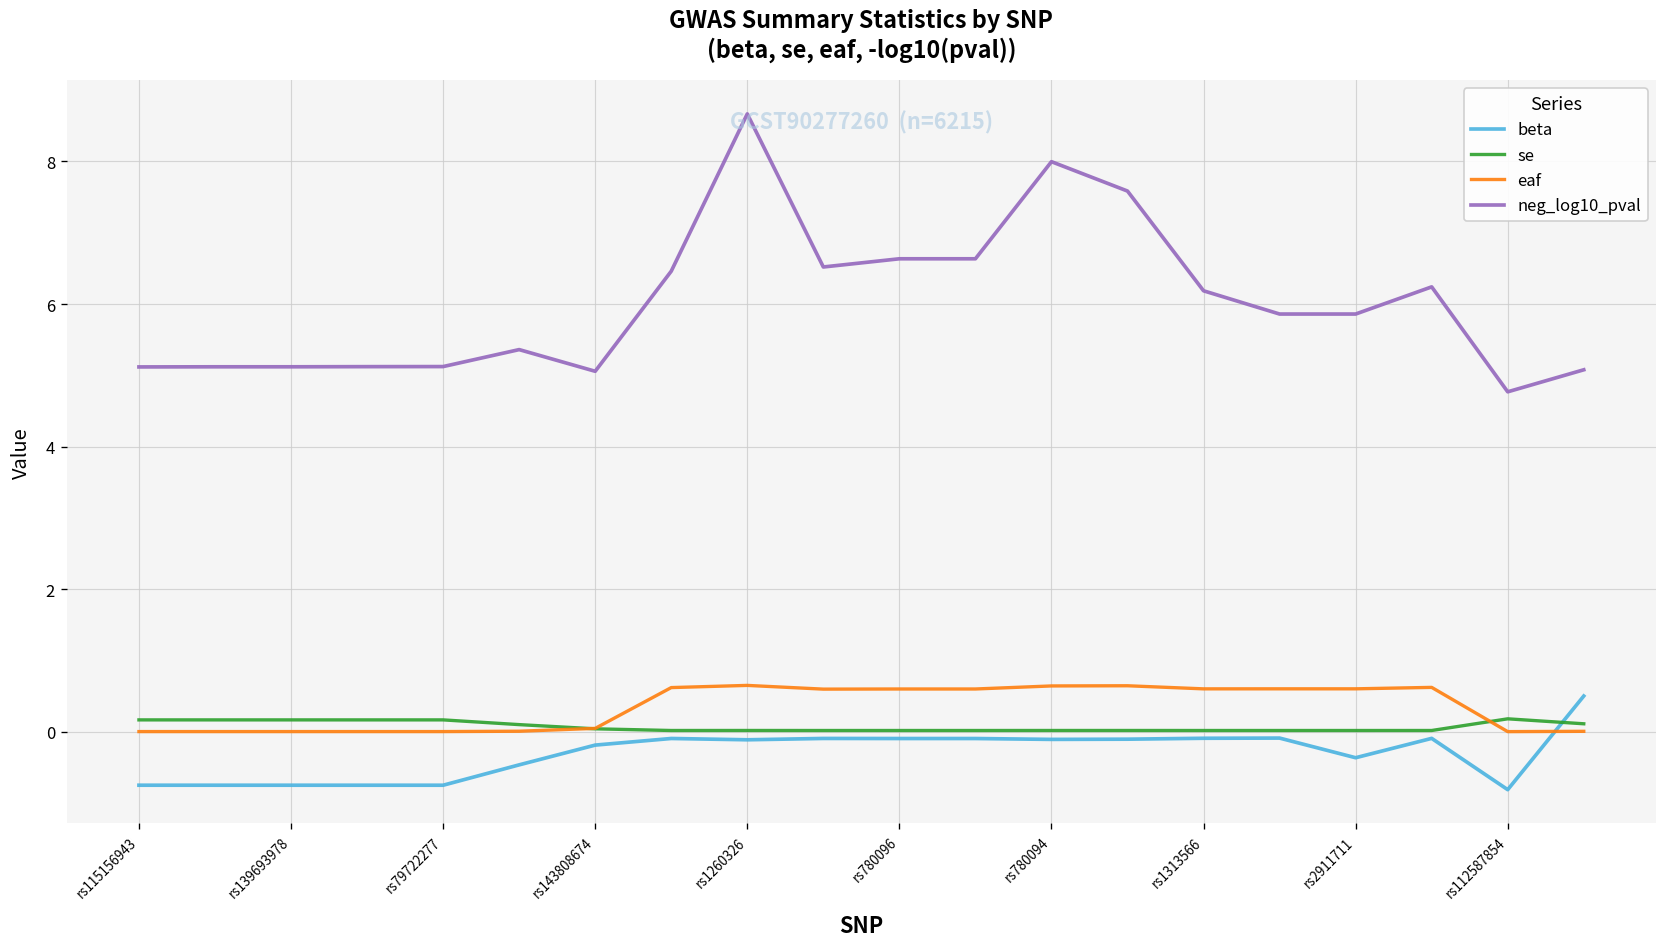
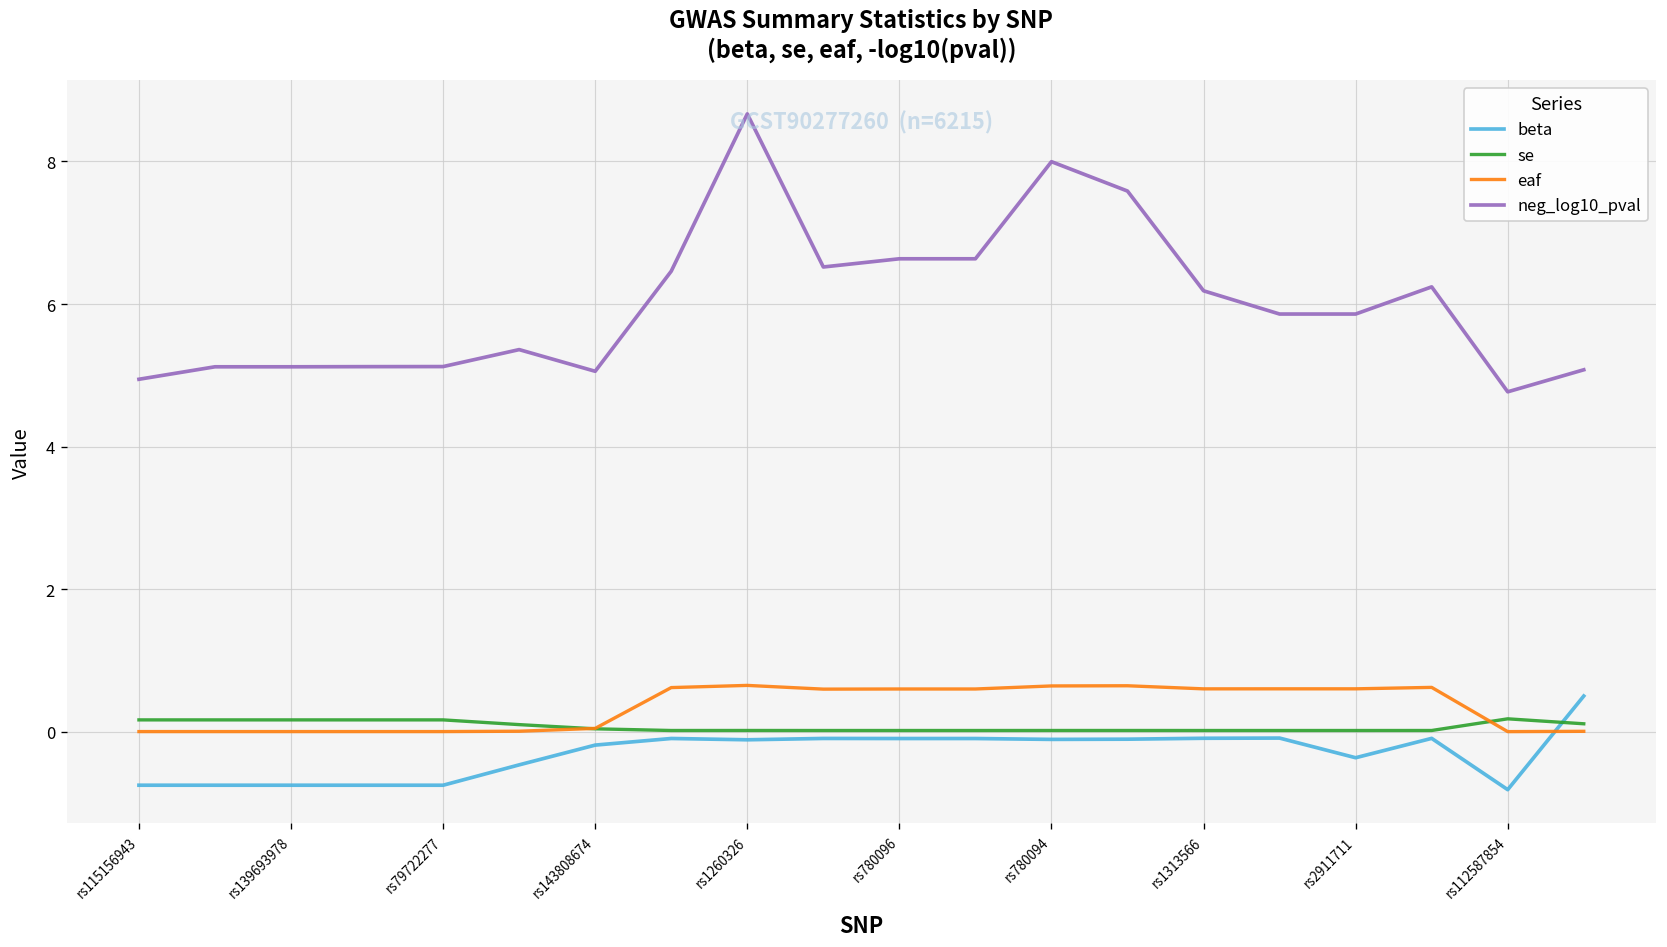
  {
    "beta": {
      "rs115156943": -0.7,
      "rs139693978": -0.7,
      "rs79722277": -0.7,
      "rs143808674": -0.2,
      "rs1260326": -0.1,
      "rs780096": -0.1,
      "rs780094": -0.1,
      "rs1313566": -0.1,
      "rs2911711": -0.4,
      "rs112587854": -0.8
    },
    "se": {
      "rs115156943": 0.2,
      "rs139693978": 0.2,
      "rs79722277": 0.2,
      "rs1260326": 0.0,
      "rs780096": 0.0,
      "rs780094": 0.0,
      "rs1313566": 0.0,
      "rs2911711": 0.0,
      "rs112587854": 0.2
    },
    "eaf": {
      "rs115156943": 0.0,
      "rs139693978": 0.0,
      "rs79722277": 0.0,
      "rs1260326": 0.7,
      "rs780096": 0.6,
      "rs780094": 0.6,
      "rs1313566": 0.6,
      "rs2911711": 0.6,
      "rs112587854": 0.0
    },
    "neg_log10_pval": {
-     "rs115156943": 5.1,
+     "rs115156943": 4.9,
      "rs139693978": 5.1,
      "rs79722277": 5.1,
      "rs143808674": 5.1,
      "rs780096": 6.6,
      "rs780094": 8.0,
      "rs1313566": 6.2,
      "rs2911711": 5.9,
      "rs112587854": 4.8
    }
  }
